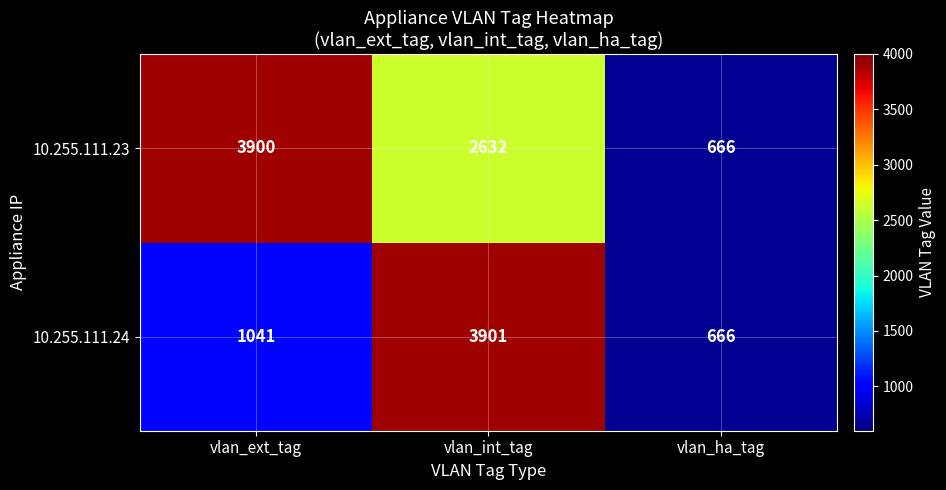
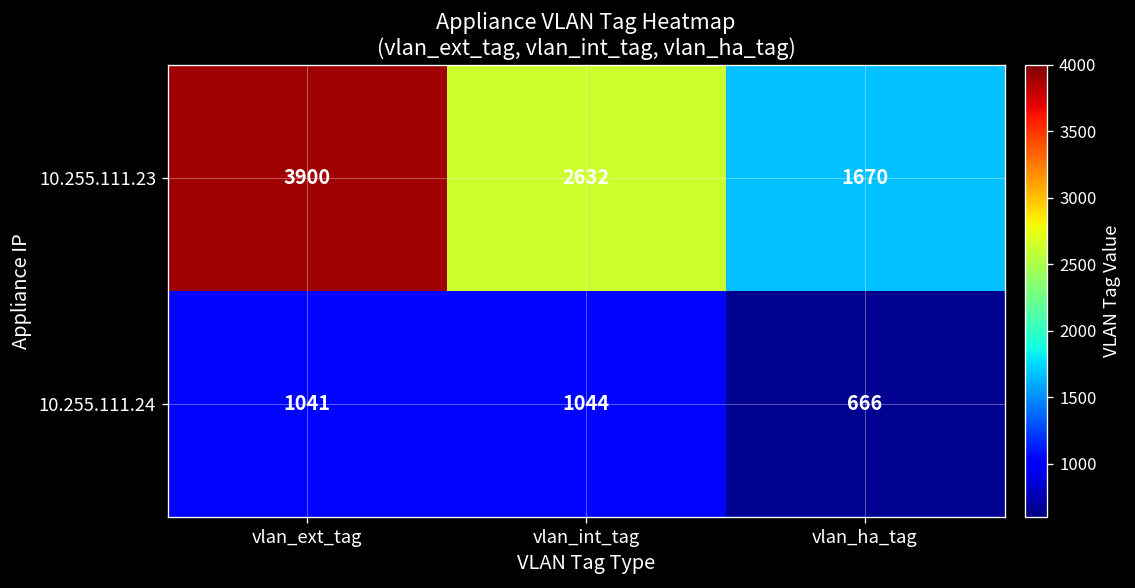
  {
    "10.255.111.23": {
      "vlan_ext_tag": 3900,
      "vlan_int_tag": 2632,
-     "vlan_ha_tag": 666
+     "vlan_ha_tag": 1670
    },
    "10.255.111.24": {
      "vlan_ext_tag": 1041,
-     "vlan_int_tag": 3901,
+     "vlan_int_tag": 1044,
      "vlan_ha_tag": 666
    }
  }
